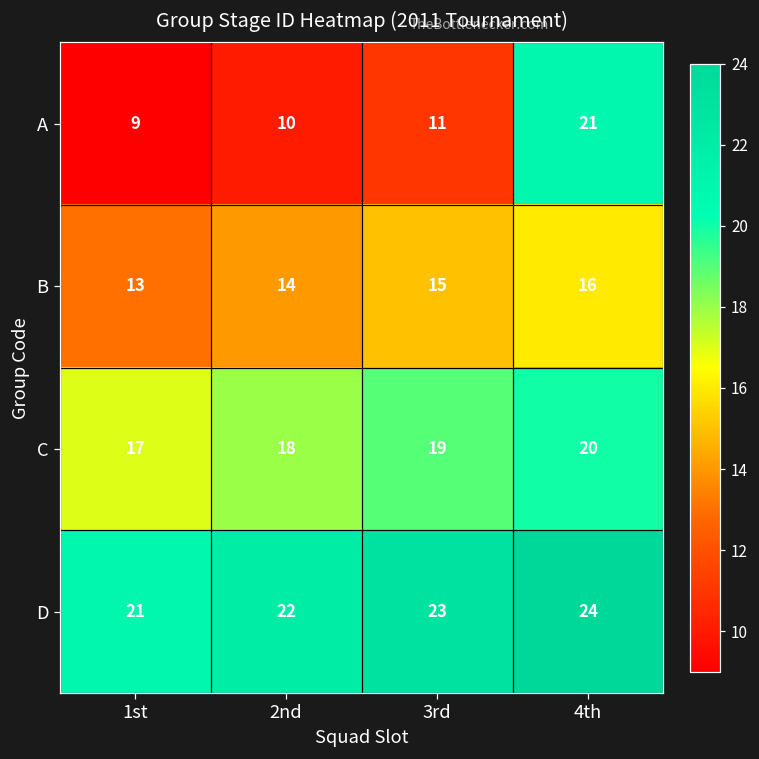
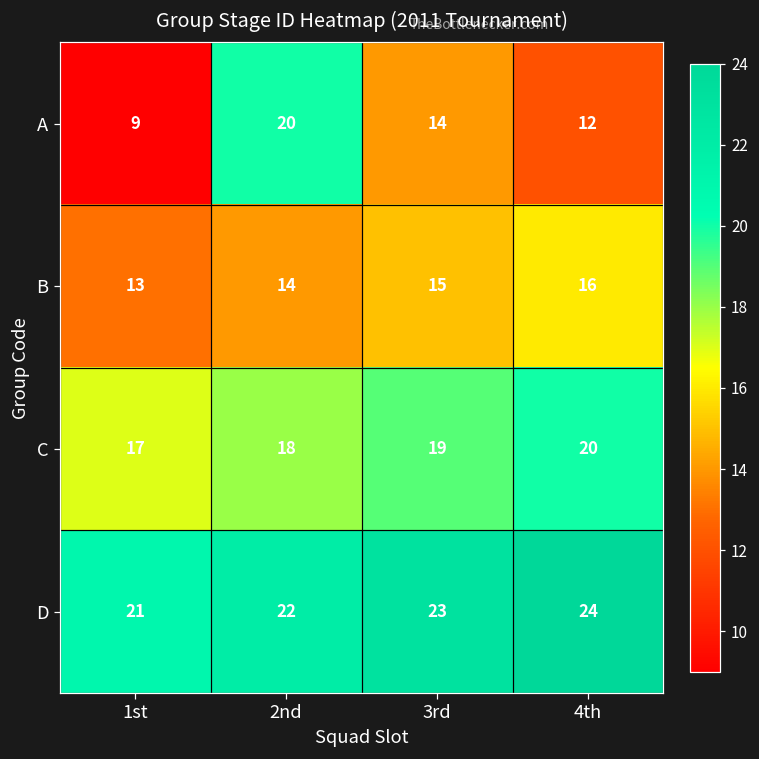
  {
    "A": {
      "1st": 9,
-     "2nd": 10,
-     "3rd": 11,
-     "4th": 21
+     "2nd": 20,
+     "3rd": 14,
+     "4th": 12
    },
    "B": {
      "1st": 13,
      "2nd": 14,
      "3rd": 15,
      "4th": 16
    },
    "C": {
      "1st": 17,
      "2nd": 18,
      "3rd": 19,
      "4th": 20
    },
    "D": {
      "1st": 21,
      "2nd": 22,
      "3rd": 23,
      "4th": 24
    }
  }
